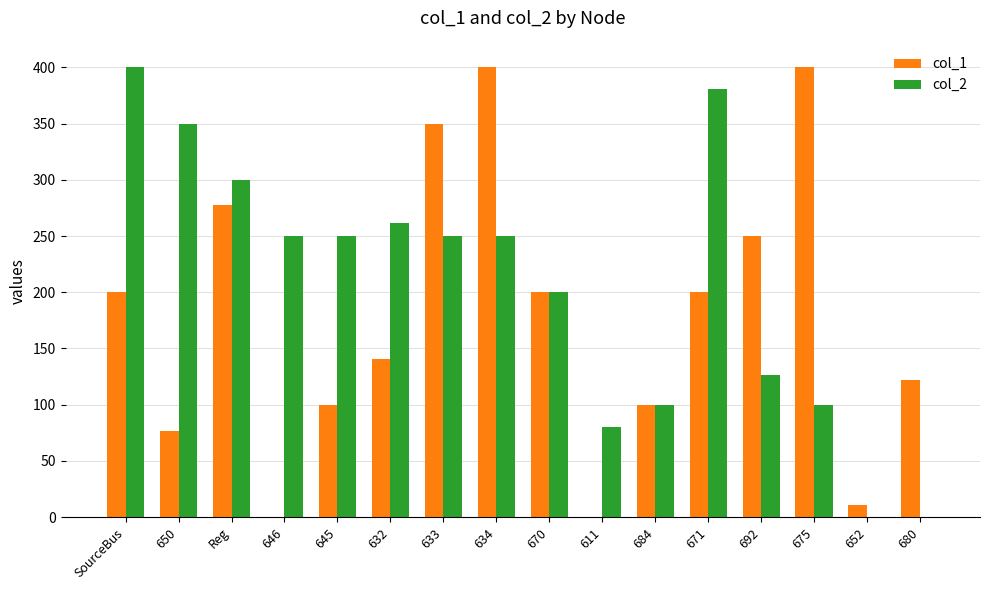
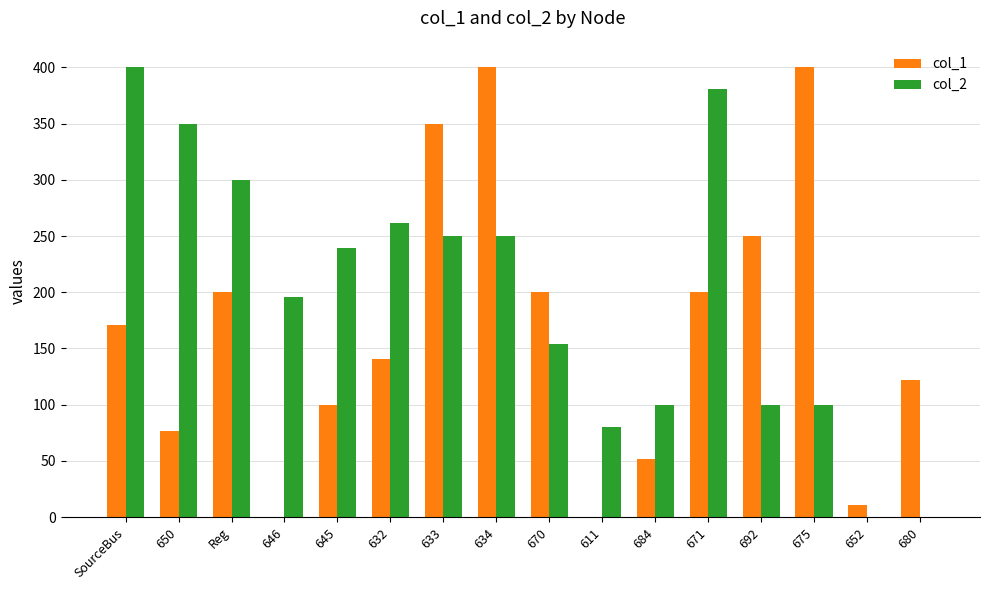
  {
    "col_1": {
-     "SourceBus": 200,
+     "SourceBus": 171,
      "650": 77,
-     "Reg": 278,
+     "Reg": 200,
      "646": 0,
      "645": 100,
      "632": 141,
      "633": 350,
      "634": 400,
      "670": 200,
      "611": 0,
-     "684": 100,
+     "684": 52,
      "671": 200,
      "692": 250,
      "675": 400,
      "652": 11,
      "680": 122
    },
    "col_2": {
      "SourceBus": 400,
      "650": 350,
      "Reg": 300,
-     "646": 250,
-     "645": 250,
+     "646": 196,
+     "645": 239,
      "632": 262,
      "633": 250,
      "634": 250,
-     "670": 200,
+     "670": 154,
      "611": 80,
      "684": 100,
      "671": 381,
-     "692": 126,
+     "692": 100,
      "675": 100,
      "652": 0,
      "680": 0
    }
  }
